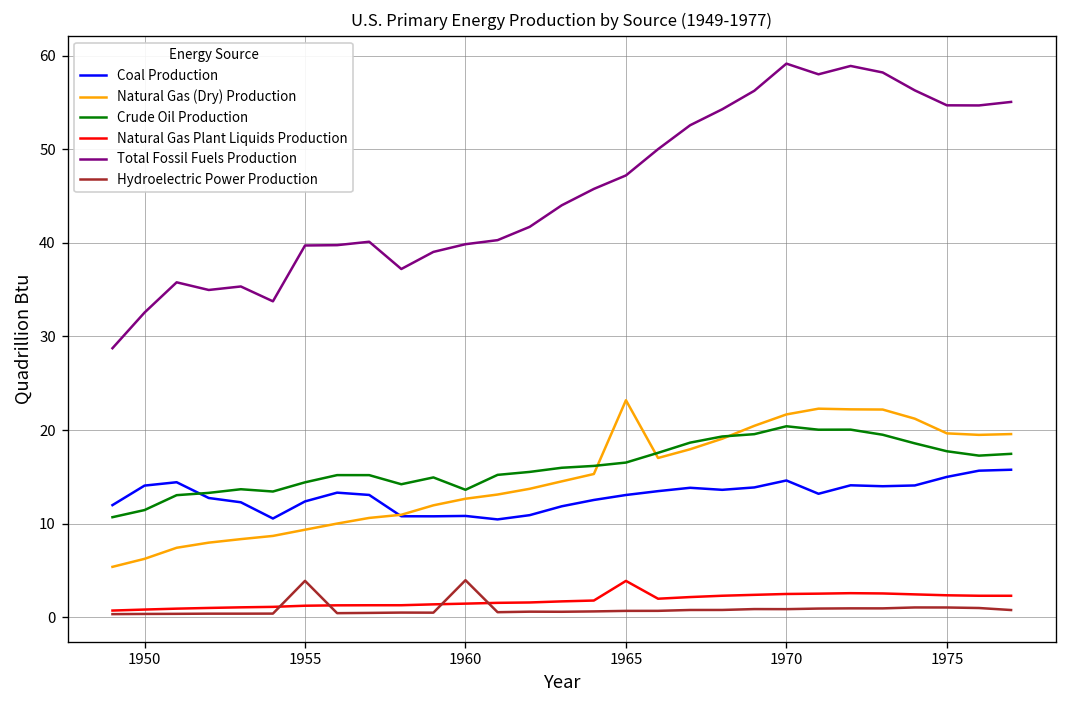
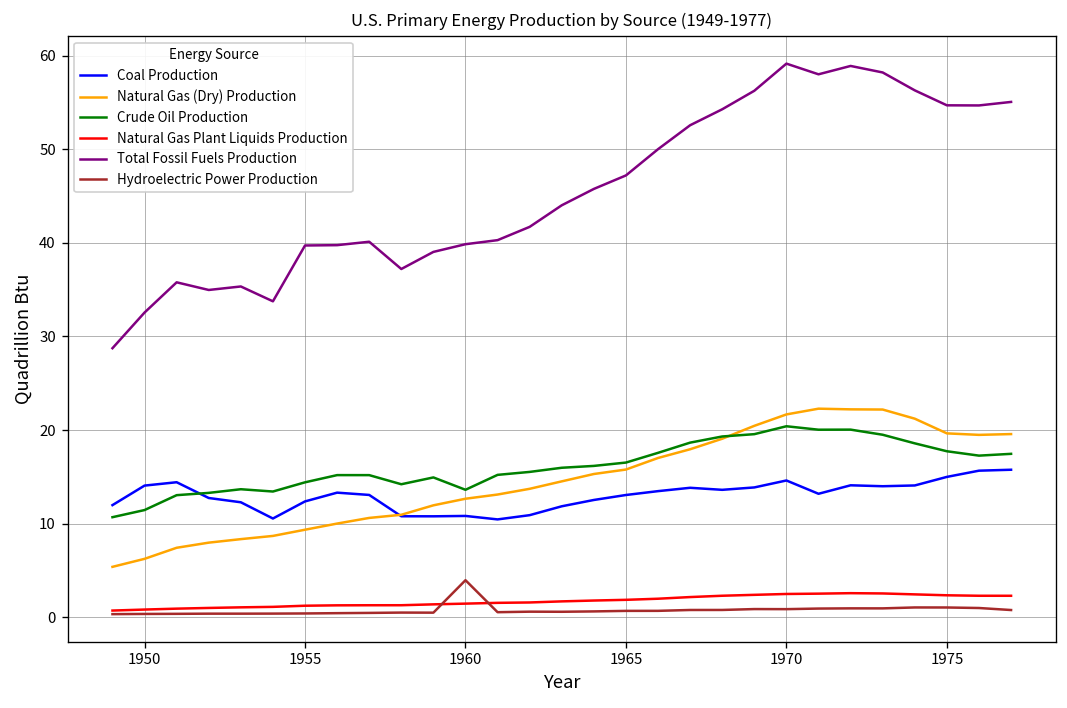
  {
    "Coal Production": {
      "1950": 14,
      "1955": 12,
      "1960": 11,
      "1965": 13,
      "1970": 15,
      "1975": 15
    },
    "Natural Gas (Dry) Production": {
      "1950": 6,
      "1955": 9,
      "1960": 13,
-     "1965": 23,
+     "1965": 16,
      "1970": 22,
      "1975": 20
    },
    "Crude Oil Production": {
      "1950": 11,
      "1955": 14,
      "1960": 14,
      "1965": 17,
      "1970": 20,
      "1975": 18
    },
    "Natural Gas Plant Liquids Production": {
      "1950": 1,
      "1955": 1,
      "1960": 1,
-     "1965": 4,
+     "1965": 2,
      "1970": 2,
      "1975": 2
    },
    "Total Fossil Fuels Production": {
      "1950": 33,
      "1955": 40,
      "1960": 40,
      "1965": 47,
      "1970": 59,
      "1975": 55
    },
    "Hydroelectric Power Production": {
      "1950": 0,
-     "1955": 4,
+     "1955": 0,
      "1960": 4,
      "1965": 1,
      "1970": 1,
      "1975": 1
    }
  }
